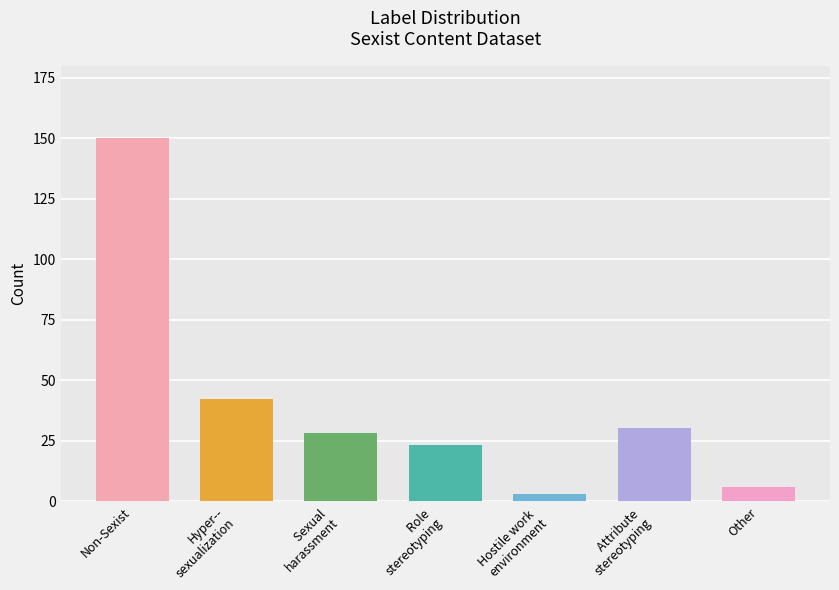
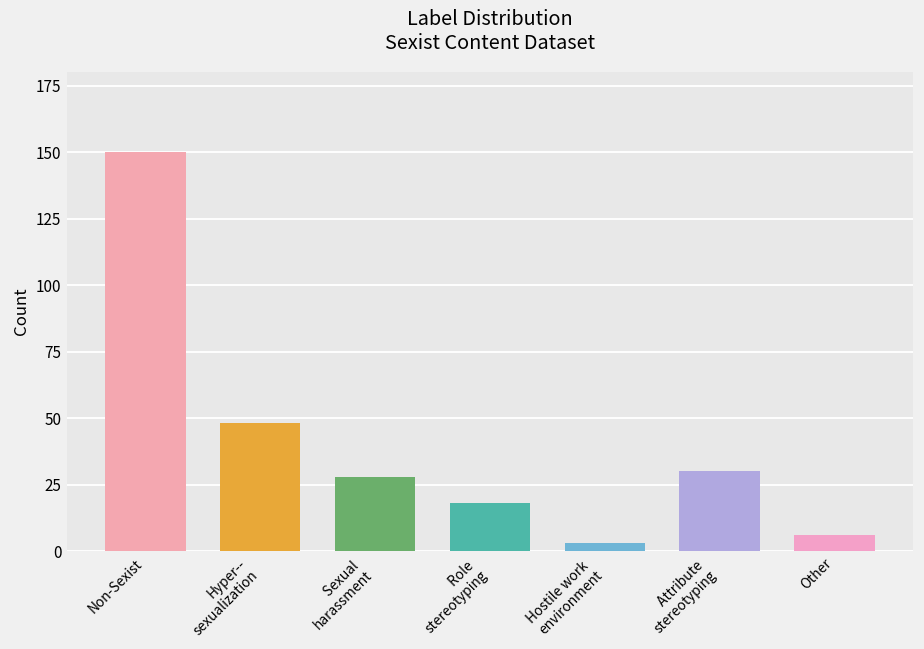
  {
    "Non-Sexist": 150,
-   "Hyper-- sexualization": 42,
+   "Hyper-- sexualization": 48,
    "Sexual harassment": 28,
-   "Role stereotyping": 23,
+   "Role stereotyping": 18,
    "Hostile work environment": 3,
    "Attribute stereotyping": 30,
    "Other": 6
  }
